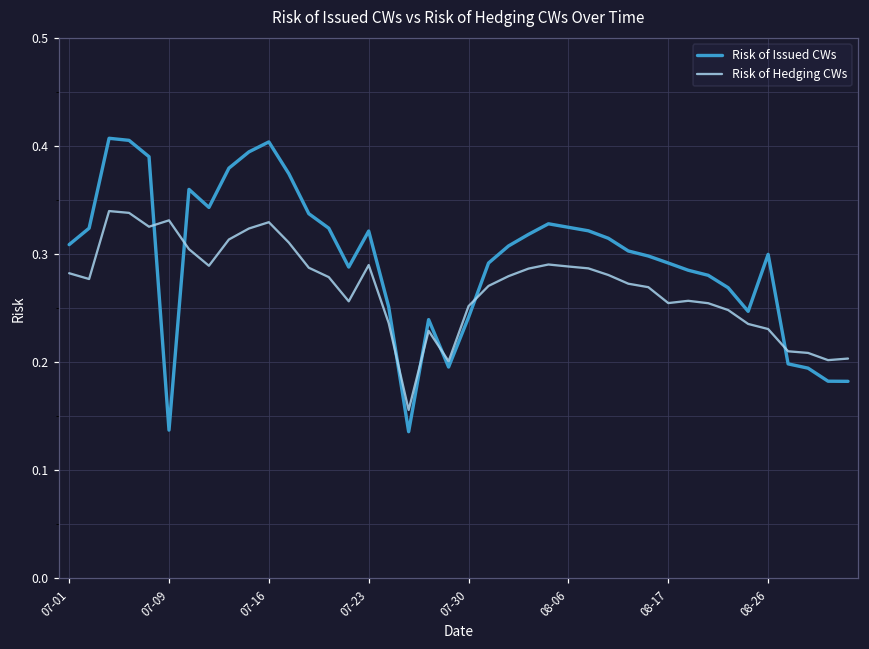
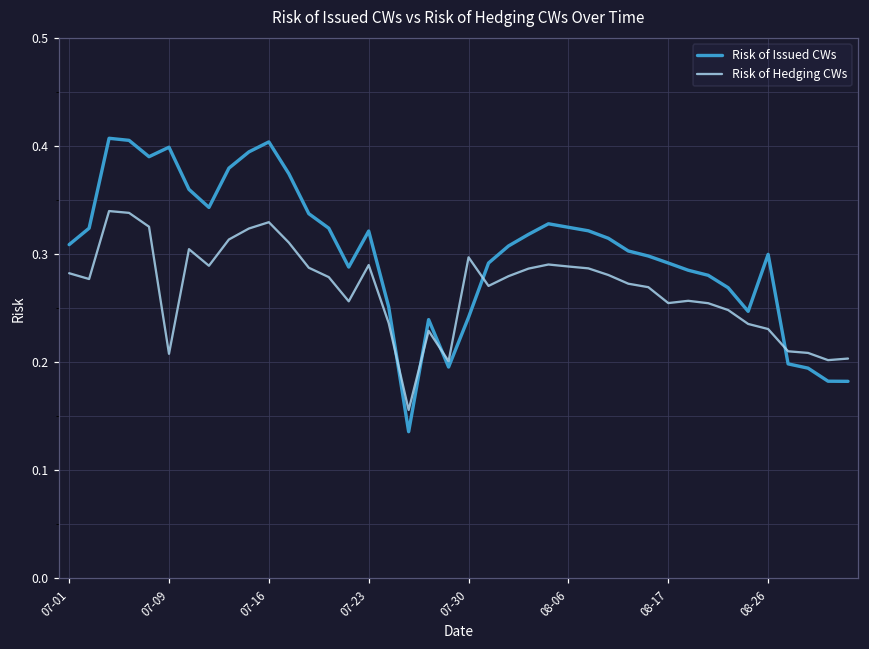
  {
    "Risk of Issued CWs": {
      "07-01": 0.31,
-     "07-09": 0.14,
+     "07-09": 0.40,
      "07-16": 0.40,
      "07-23": 0.32,
      "07-30": 0.24,
      "08-06": 0.32,
      "08-17": 0.29,
      "08-26": 0.30
    },
    "Risk of Hedging CWs": {
      "07-01": 0.28,
-     "07-09": 0.33,
+     "07-09": 0.21,
      "07-16": 0.33,
      "07-23": 0.29,
-     "07-30": 0.25,
+     "07-30": 0.30,
      "08-06": 0.29,
      "08-17": 0.25,
      "08-26": 0.23
    }
  }
